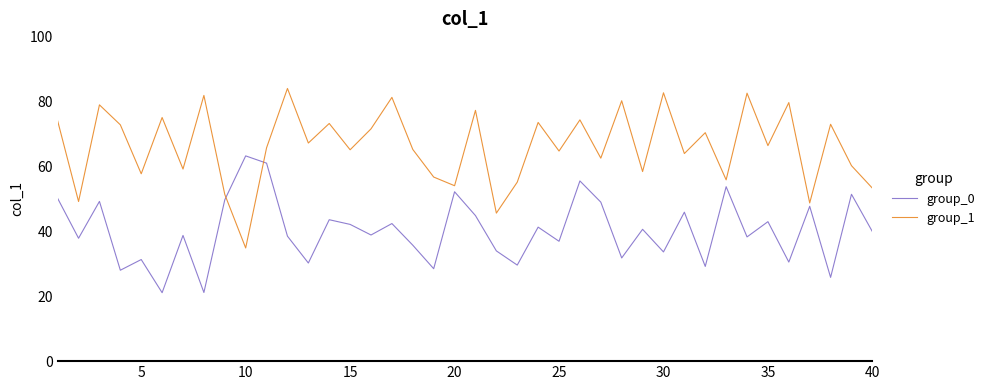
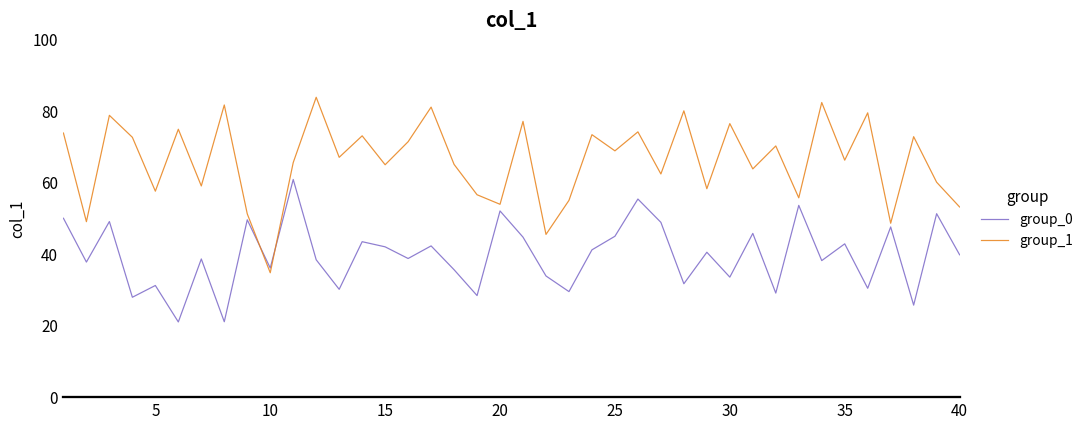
  {
    "group_0": {
      "5": 31,
-     "10": 63,
+     "10": 36,
      "15": 42,
      "20": 52,
-     "25": 37,
+     "25": 45,
      "30": 34,
      "35": 43,
      "40": 40
    },
    "group_1": {
      "5": 58,
      "10": 35,
      "15": 65,
      "20": 54,
-     "25": 65,
-     "30": 83,
+     "25": 69,
+     "30": 77,
      "35": 66,
      "40": 53
    }
  }
